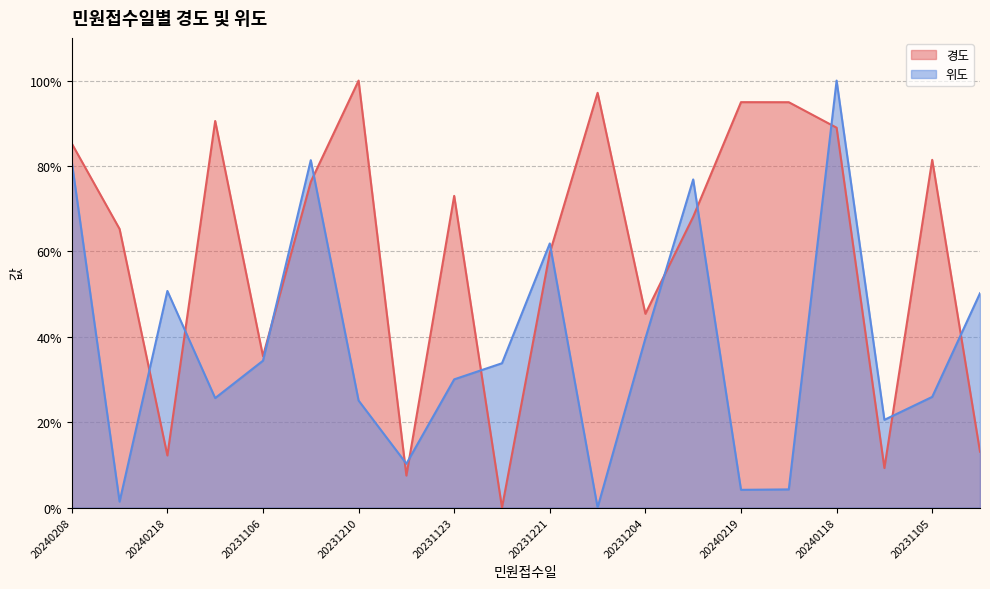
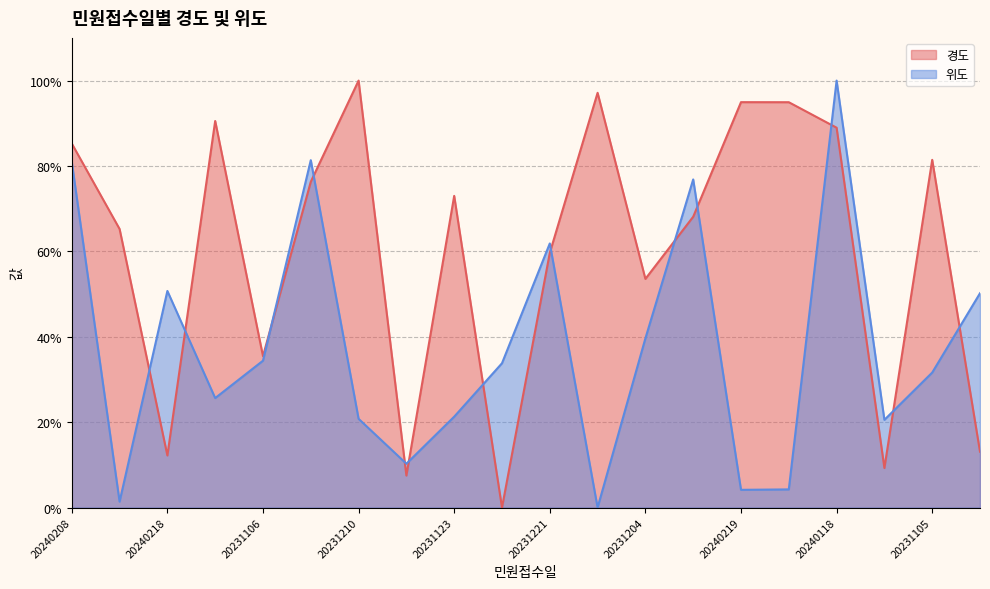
  {
    "경도": {
      "20240208": "85%",
      "20240218": "12%",
      "20231106": "35%",
      "20231210": "100%",
      "20231123": "73%",
-     "20231204": "45%",
+     "20231204": "54%",
      "20240219": "95%",
      "20240118": "89%",
      "20231105": "81%"
    },
    "위도": {
      "20240208": "81%",
      "20240218": "51%",
      "20231106": "34%",
-     "20231210": "25%",
-     "20231123": "30%",
+     "20231210": "21%",
+     "20231123": "21%",
      "20231204": "40%",
      "20240219": "4%",
      "20240118": "100%",
-     "20231105": "26%"
+     "20231105": "32%"
    }
  }
